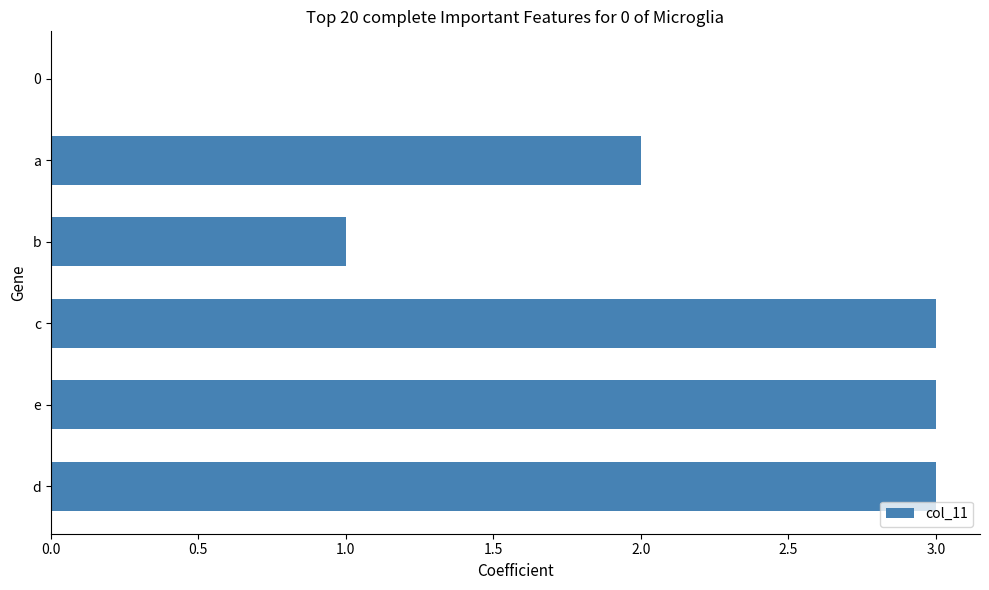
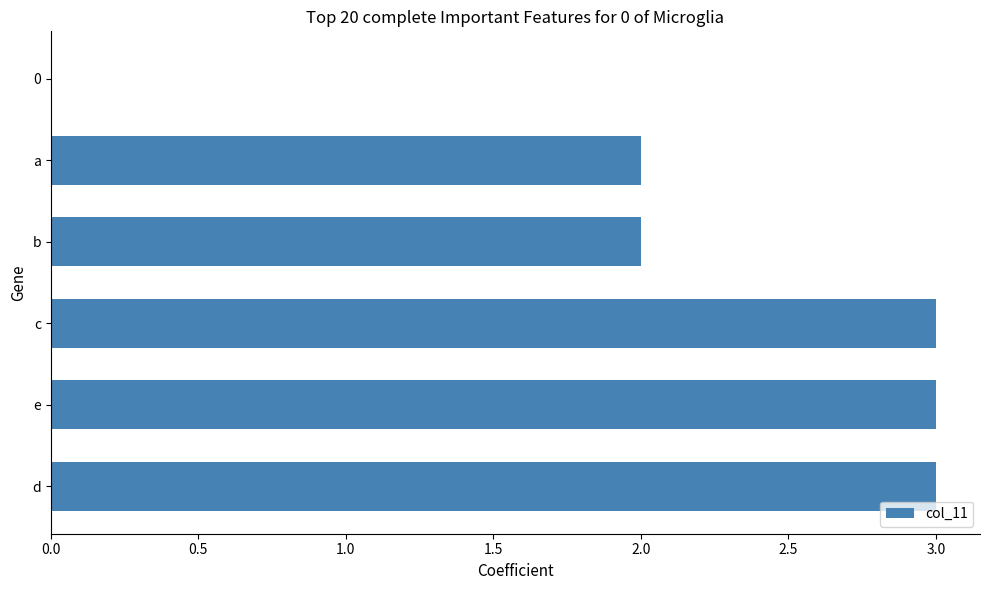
  {
    "0": 0,
    "a": 2,
-   "b": 1,
+   "b": 2,
    "c": 3,
    "e": 3,
    "d": 3
  }
